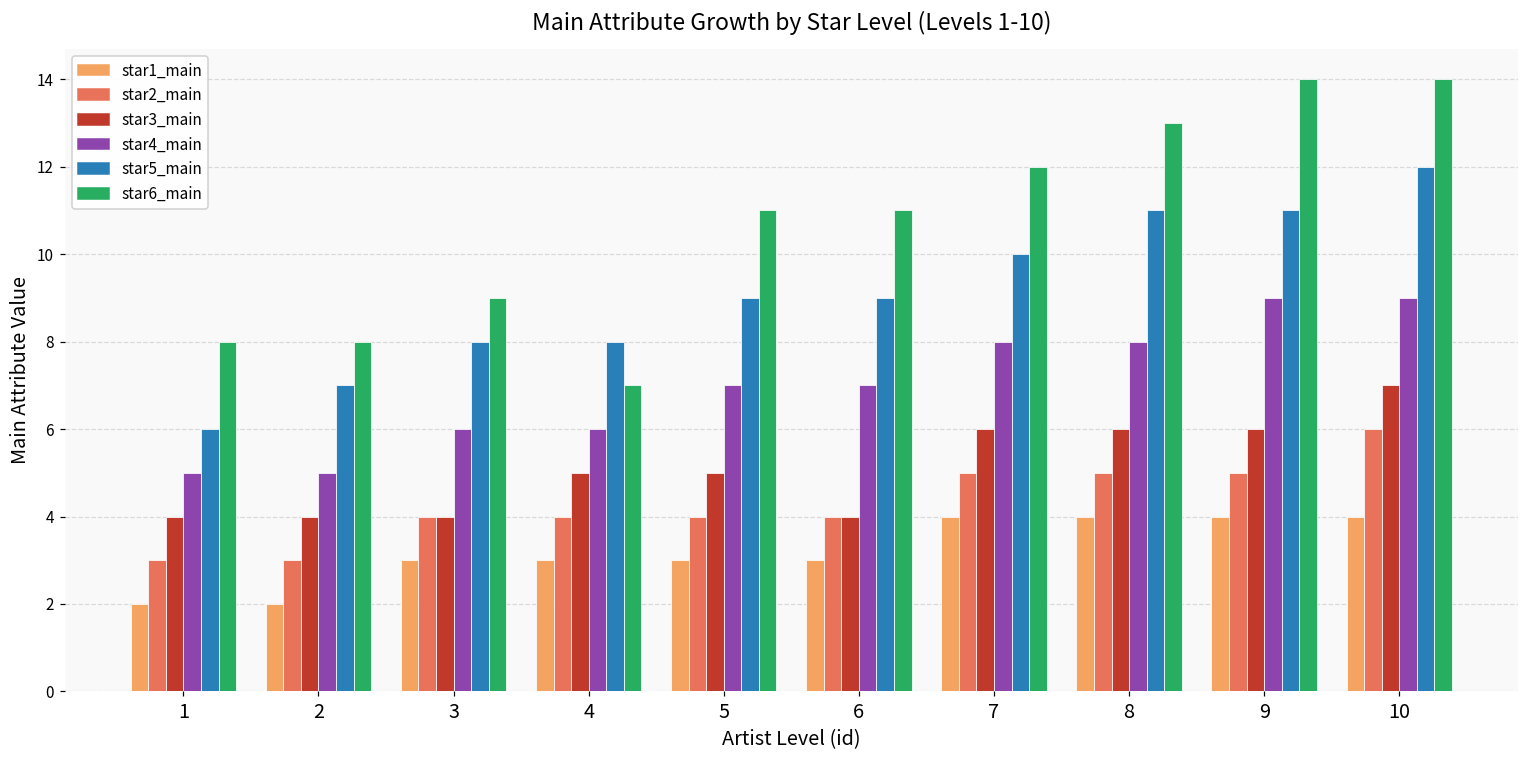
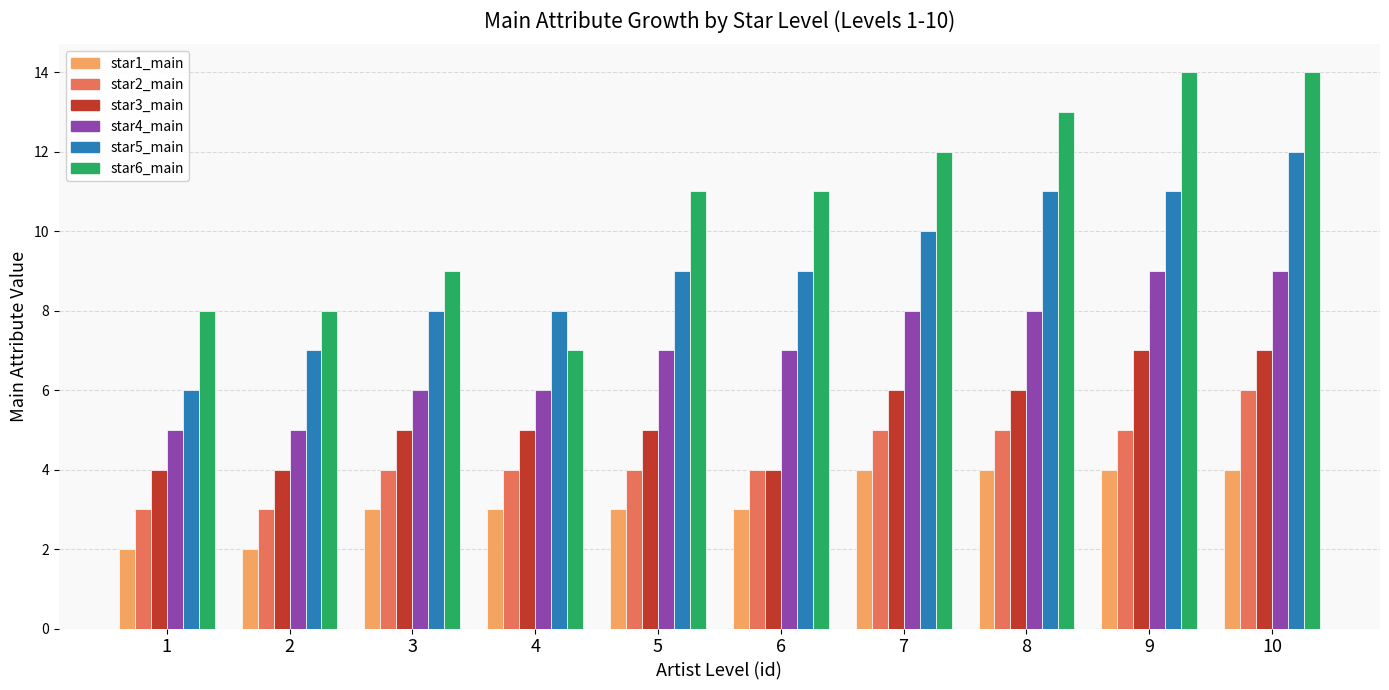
  {
    "star3_main": {
      "1": 4,
      "2": 4,
-     "3": 4,
+     "3": 5,
      "4": 5,
      "5": 5,
      "6": 4,
      "7": 6,
      "8": 6,
-     "9": 6,
+     "9": 7,
      "10": 7
    },
    "star4_main": {
      "1": 5,
      "2": 5,
      "3": 6,
      "4": 6,
      "5": 7,
      "6": 7,
      "7": 8,
      "8": 8,
      "9": 9,
      "10": 9
    },
    "star5_main": {
      "1": 6,
      "2": 7,
      "3": 8,
      "4": 8,
      "5": 9,
      "6": 9,
      "7": 10,
      "8": 11,
      "9": 11,
      "10": 12
    },
    "star6_main": {
      "1": 8,
      "2": 8,
      "3": 9,
      "4": 7,
      "5": 11,
      "6": 11,
      "7": 12,
      "8": 13,
      "9": 14,
      "10": 14
    }
  }
